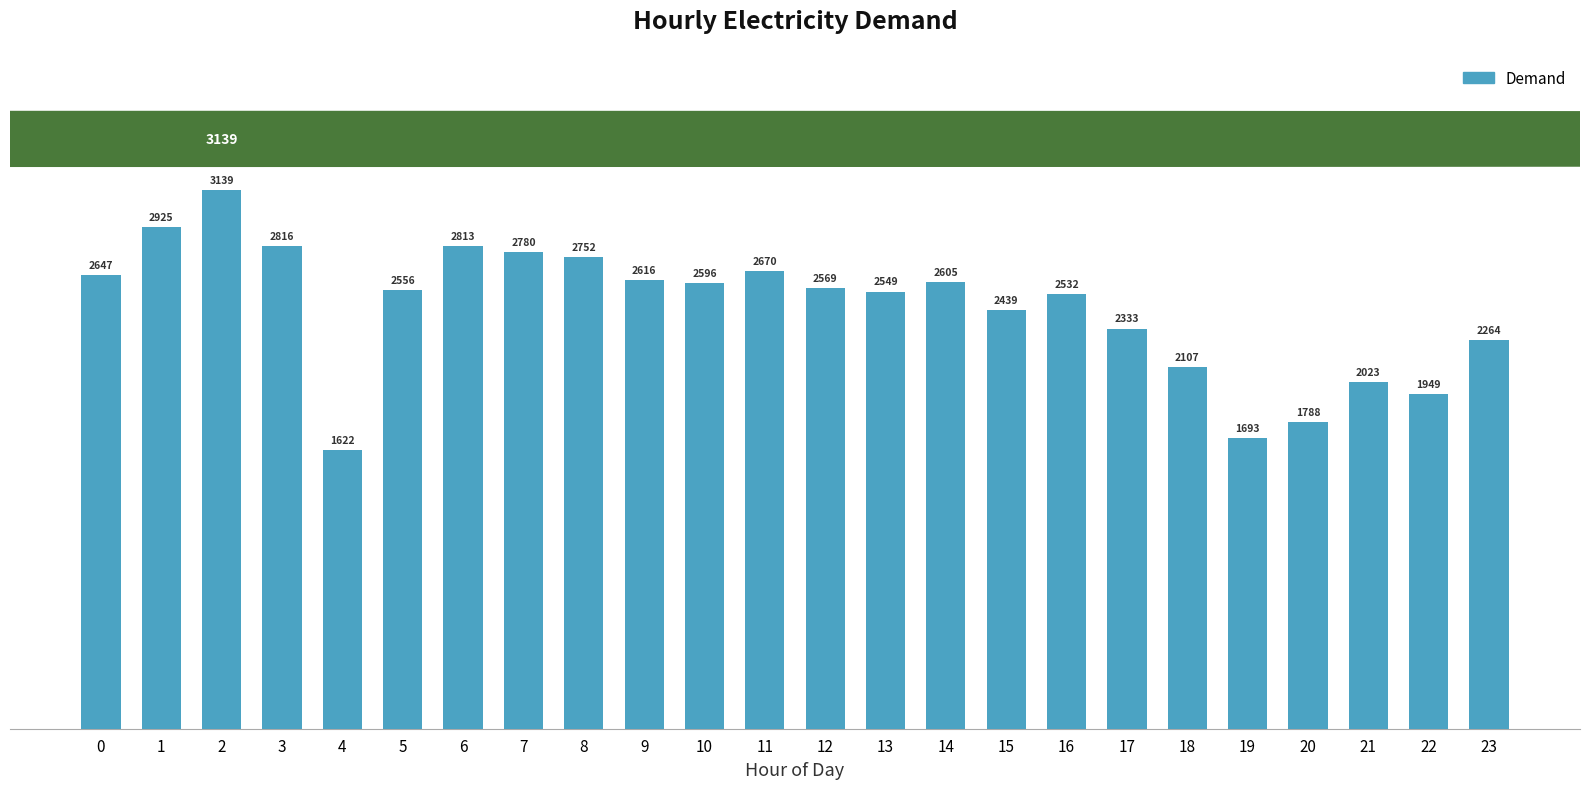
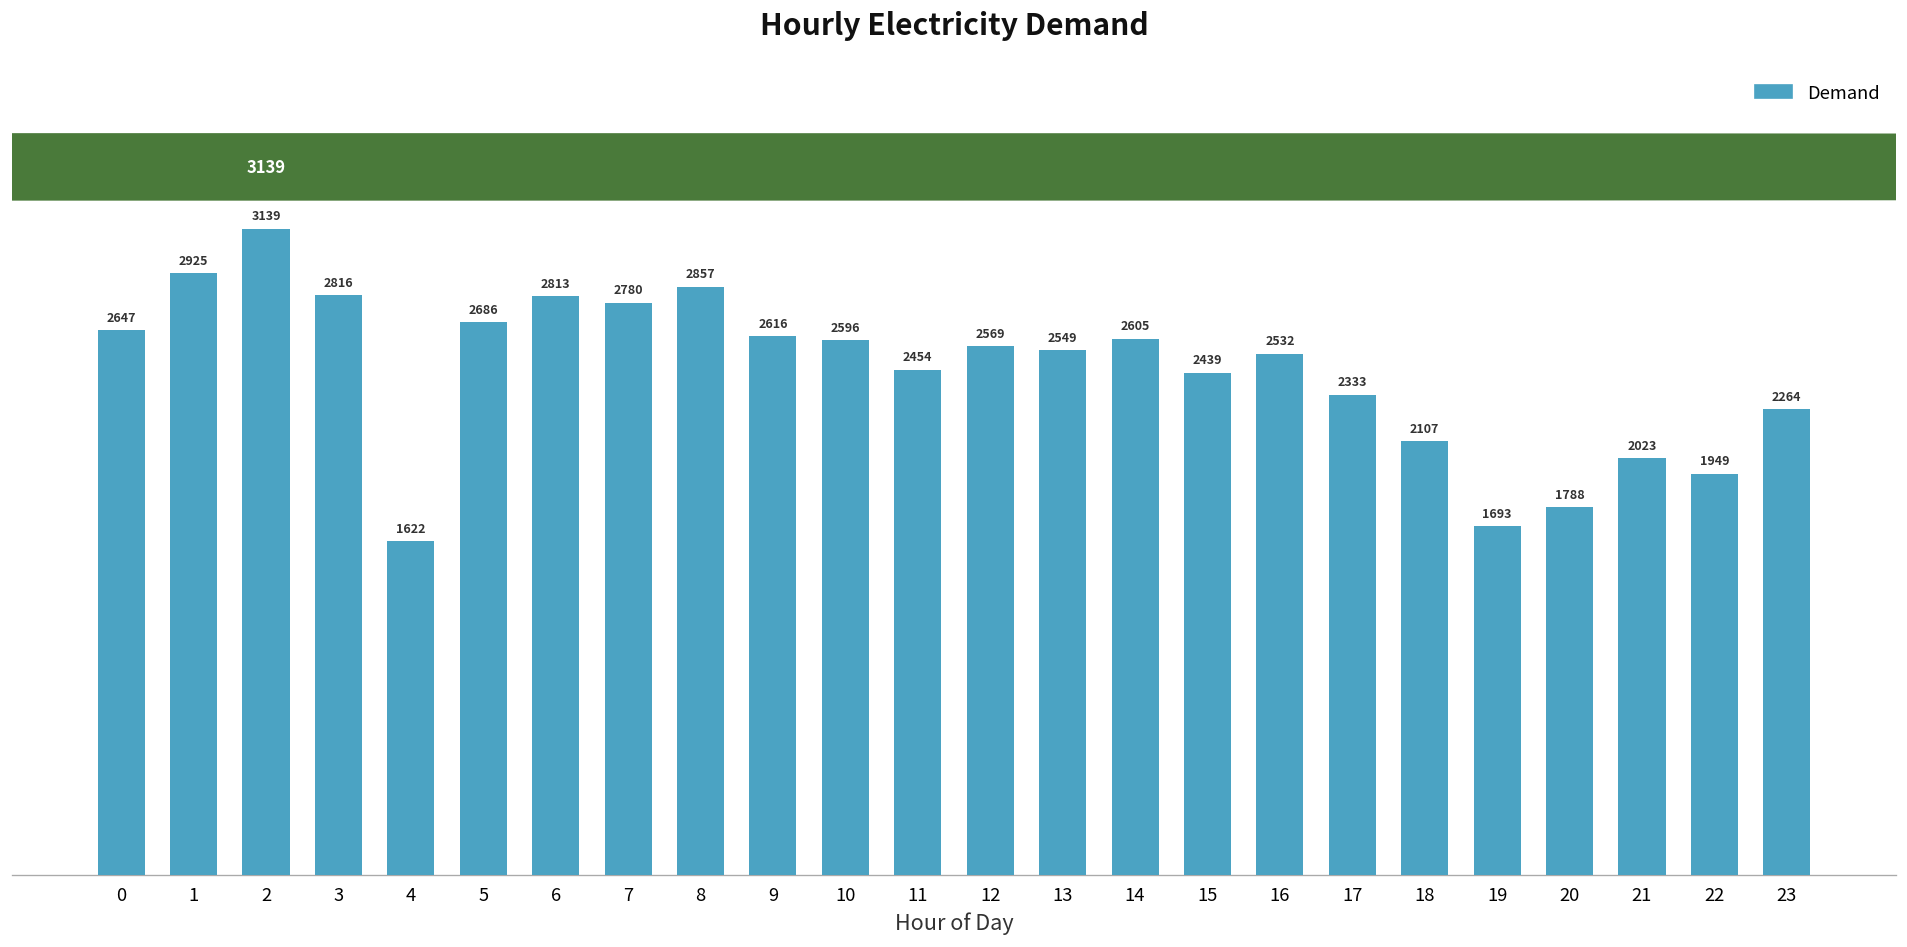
  {
    "0": 2647,
    "1": 2925,
    "2": 3139,
    "3": 2816,
    "4": 1622,
-   "5": 2556,
+   "5": 2686,
    "6": 2813,
    "7": 2780,
-   "8": 2752,
+   "8": 2857,
    "9": 2616,
    "10": 2596,
-   "11": 2670,
+   "11": 2454,
    "12": 2569,
    "13": 2549,
    "14": 2605,
    "15": 2439,
    "16": 2532,
    "17": 2333,
    "18": 2107,
    "19": 1693,
    "20": 1788,
    "21": 2023,
    "22": 1949,
    "23": 2264
  }
